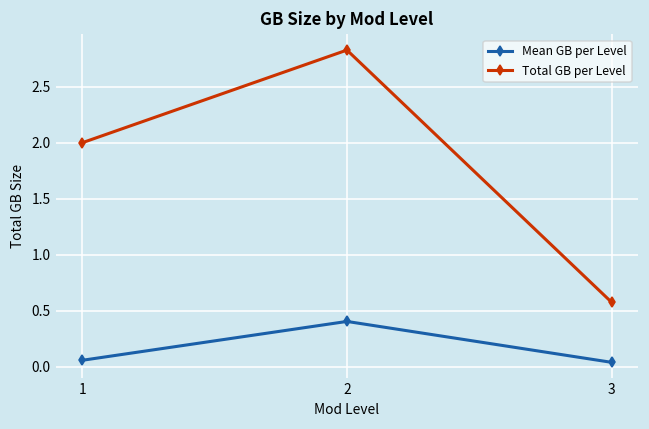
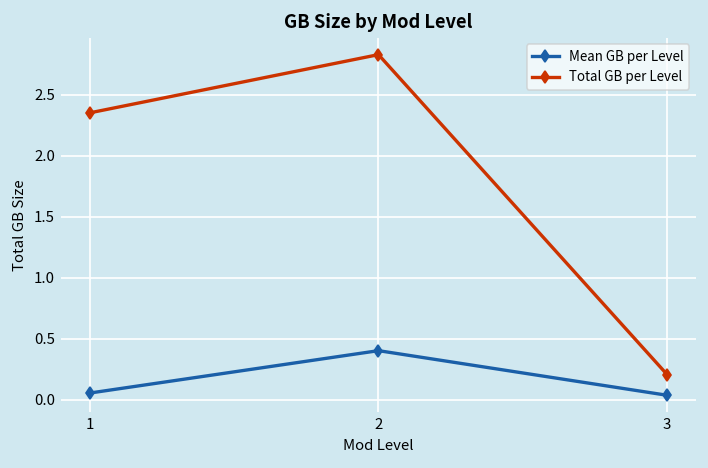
  {
    "Mean GB per Level": {
      "1": 0.06,
      "2": 0.40,
      "3": 0.04
    },
    "Total GB per Level": {
-     "1": 2.00,
+     "1": 2.35,
      "2": 2.83,
-     "3": 0.58
+     "3": 0.21
    }
  }
